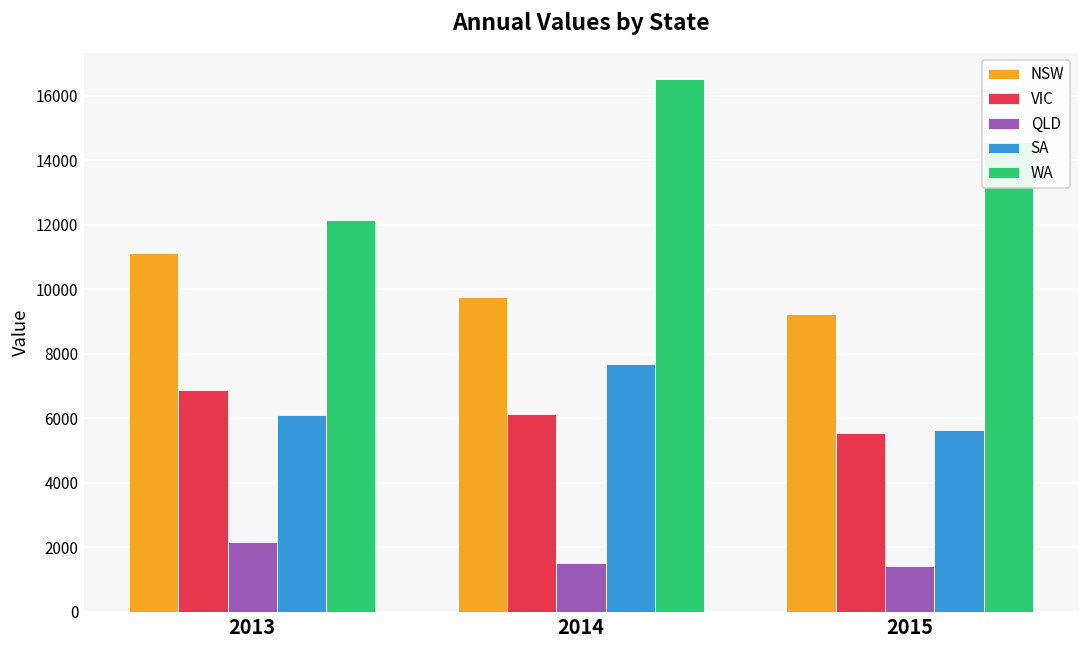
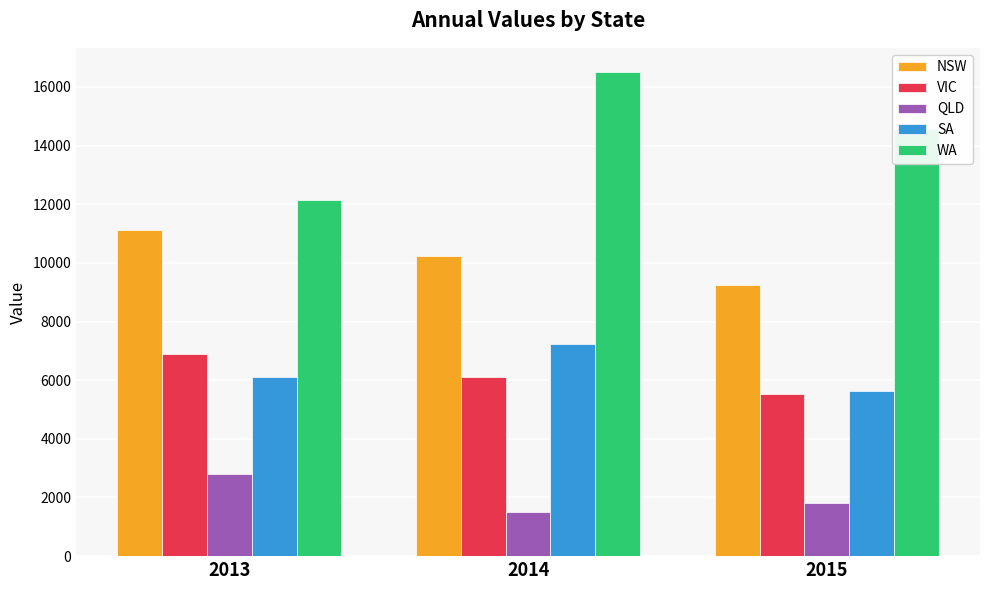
  {
    "NSW": {
      "2013": 11100,
-     "2014": 9800,
+     "2014": 10200,
      "2015": 9200
    },
    "VIC": {
      "2013": 6900,
      "2014": 6100,
      "2015": 5500
    },
    "QLD": {
-     "2013": 2200,
+     "2013": 2800,
      "2014": 1500,
-     "2015": 1400
+     "2015": 1800
    },
    "SA": {
      "2013": 6100,
-     "2014": 7700,
+     "2014": 7200,
      "2015": 5600
    },
    "WA": {
      "2013": 12100,
      "2014": 16500
    }
  }
